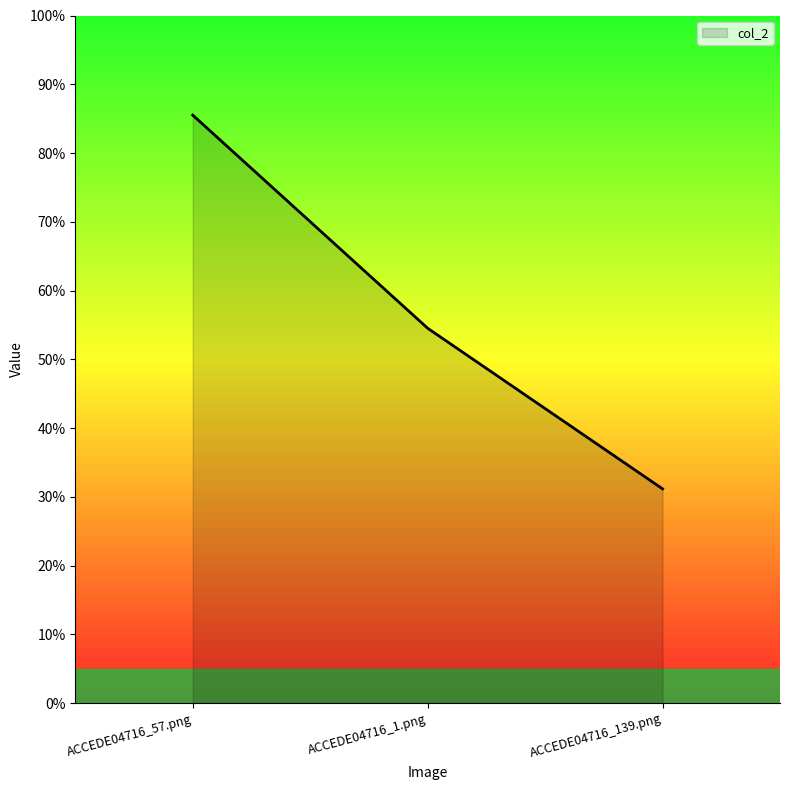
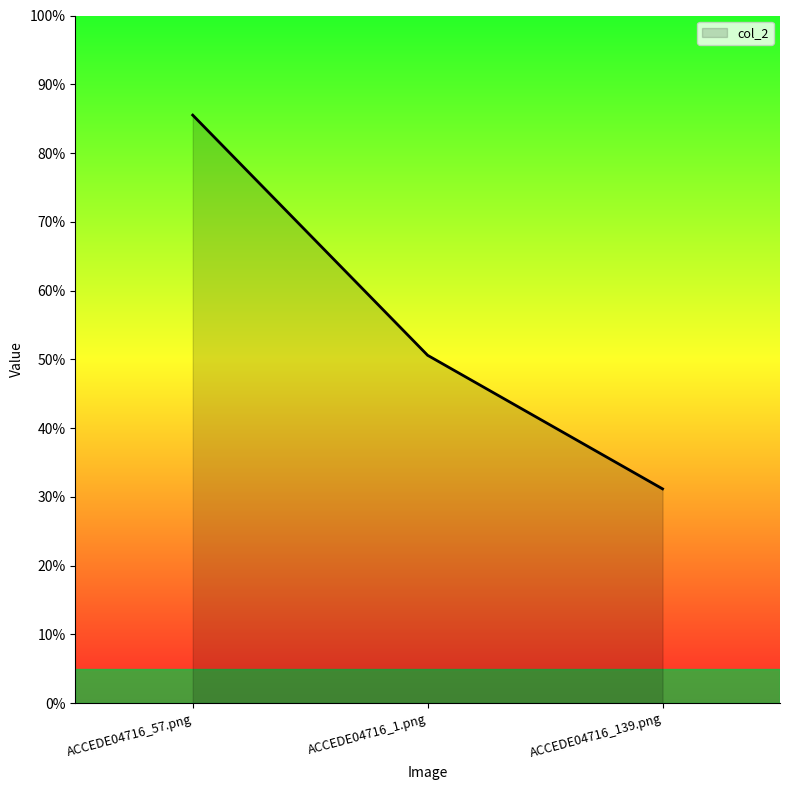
  {
    "ACCEDE04716_57.png": "86%",
-   "ACCEDE04716_1.png": "55%",
+   "ACCEDE04716_1.png": "51%",
    "ACCEDE04716_139.png": "31%"
  }
